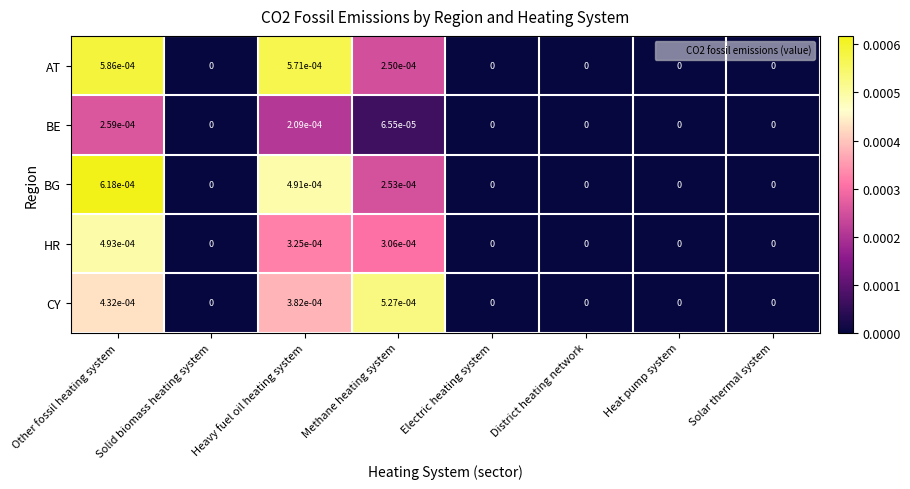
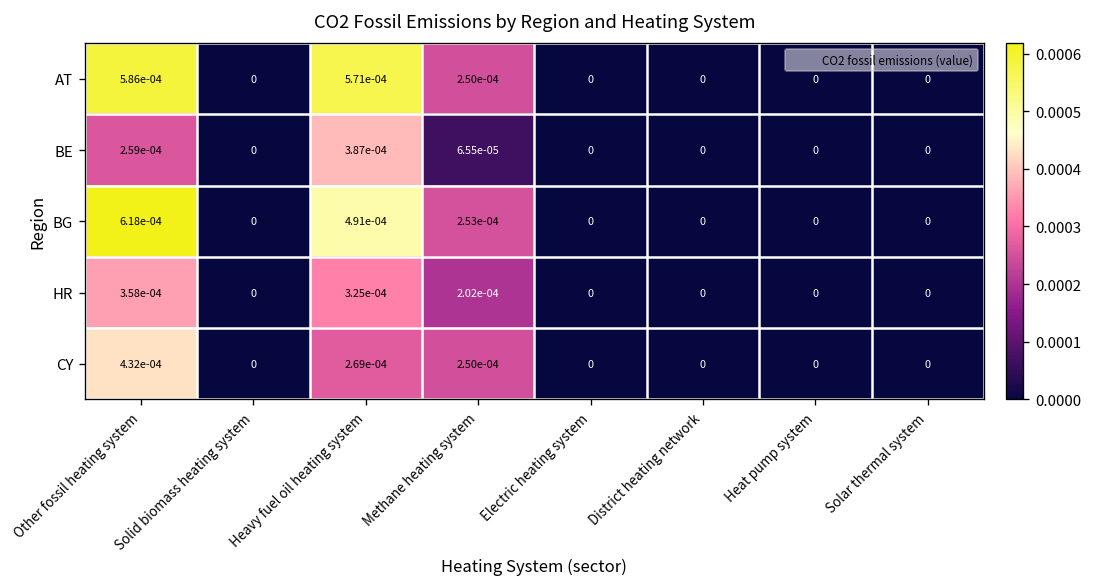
  {
    "AT": {
      "Other fossil heating system": "5.86e-04",
      "Solid biomass heating system": "0",
      "Heavy fuel oil heating system": "5.71e-04",
      "Methane heating system": "2.50e-04",
      "Electric heating system": "0",
      "District heating network": "0",
      "Heat pump system": "0",
      "Solar thermal system": "0"
    },
    "BE": {
      "Other fossil heating system": "2.59e-04",
      "Solid biomass heating system": "0",
-     "Heavy fuel oil heating system": "2.09e-04",
+     "Heavy fuel oil heating system": "3.87e-04",
      "Methane heating system": "6.55e-05",
      "Electric heating system": "0",
      "District heating network": "0",
      "Heat pump system": "0",
      "Solar thermal system": "0"
    },
    "BG": {
      "Other fossil heating system": "6.18e-04",
      "Solid biomass heating system": "0",
      "Heavy fuel oil heating system": "4.91e-04",
      "Methane heating system": "2.53e-04",
      "Electric heating system": "0",
      "District heating network": "0",
      "Heat pump system": "0",
      "Solar thermal system": "0"
    },
    "HR": {
-     "Other fossil heating system": "4.93e-04",
+     "Other fossil heating system": "3.58e-04",
      "Solid biomass heating system": "0",
      "Heavy fuel oil heating system": "3.25e-04",
-     "Methane heating system": "3.06e-04",
+     "Methane heating system": "2.02e-04",
      "Electric heating system": "0",
      "District heating network": "0",
      "Heat pump system": "0",
      "Solar thermal system": "0"
    },
    "CY": {
      "Other fossil heating system": "4.32e-04",
      "Solid biomass heating system": "0",
-     "Heavy fuel oil heating system": "3.82e-04",
-     "Methane heating system": "5.27e-04",
+     "Heavy fuel oil heating system": "2.69e-04",
+     "Methane heating system": "2.50e-04",
      "Electric heating system": "0",
      "District heating network": "0",
      "Heat pump system": "0",
      "Solar thermal system": "0"
    }
  }
